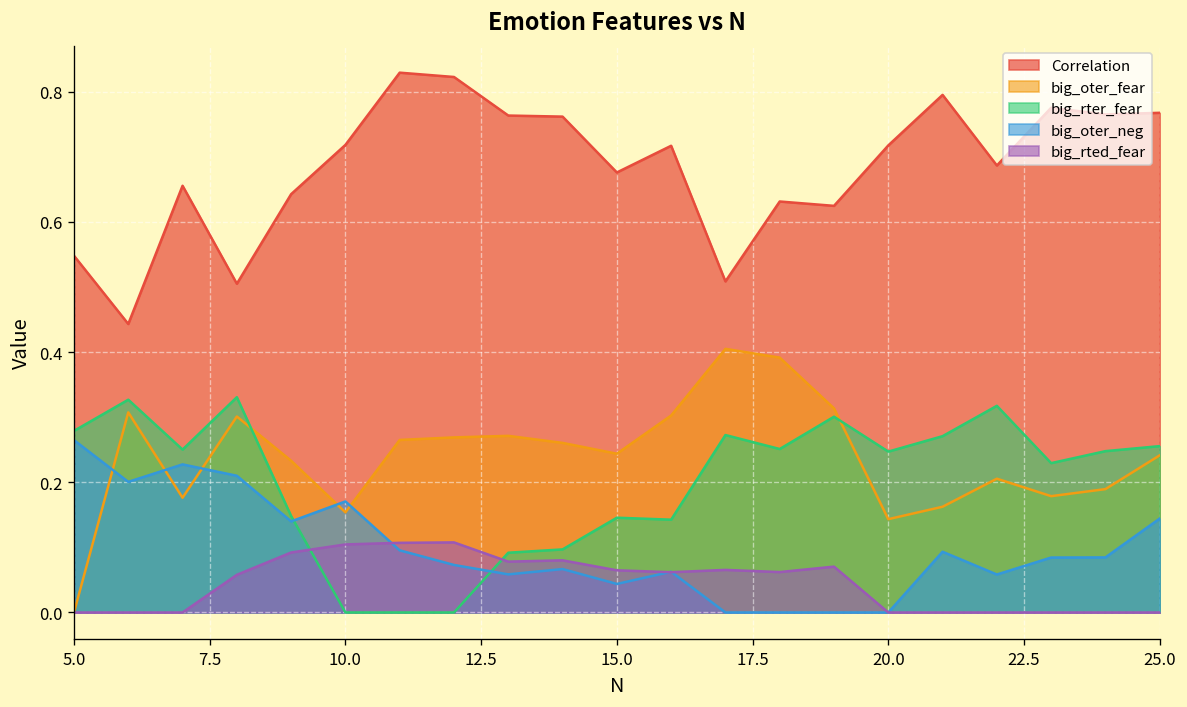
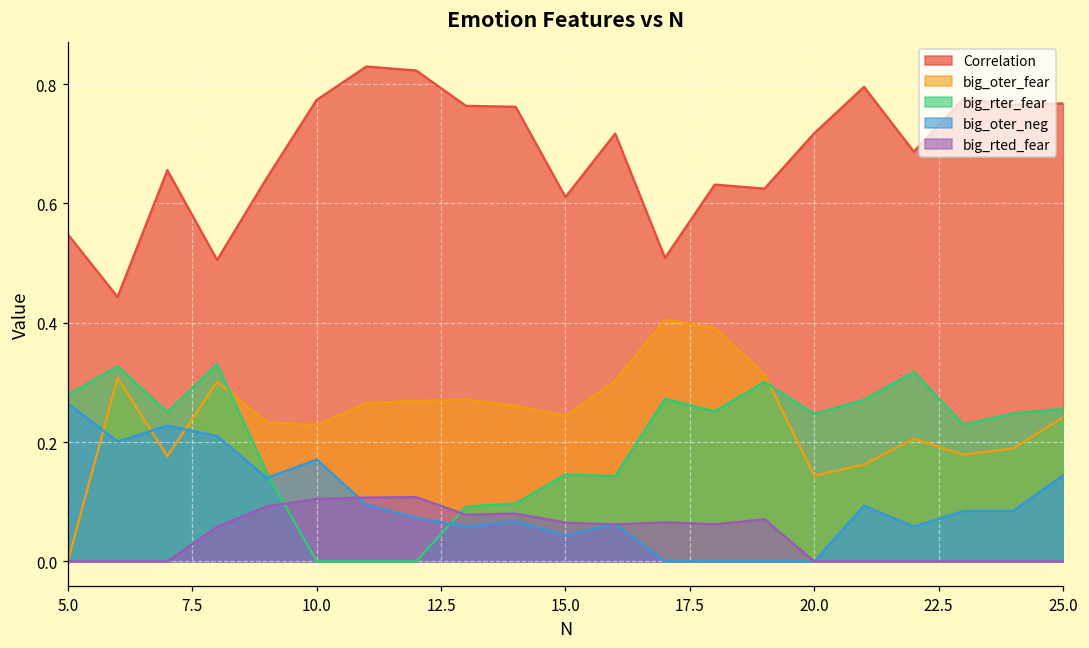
  {
    "Correlation": {
      "5.0": 0.55,
-     "10.0": 0.72,
-     "15.0": 0.68,
+     "10.0": 0.77,
+     "15.0": 0.61,
      "20.0": 0.72,
      "25.0": 0.77
    },
    "big_oter_fear": {
-     "10.0": 0.15,
+     "10.0": 0.23,
      "15.0": 0.24,
      "20.0": 0.14,
      "25.0": 0.24
    },
    "big_rter_fear": {
      "5.0": 0.28,
      "10.0": 0.00,
      "15.0": 0.15,
      "20.0": 0.25,
      "25.0": 0.26
    },
    "big_oter_neg": {
      "5.0": 0.26,
      "10.0": 0.17,
      "15.0": 0.04,
      "25.0": 0.14
    },
    "big_rted_fear": {
      "10.0": 0.10,
      "15.0": 0.06,
      "25.0": 0.00
    }
  }
